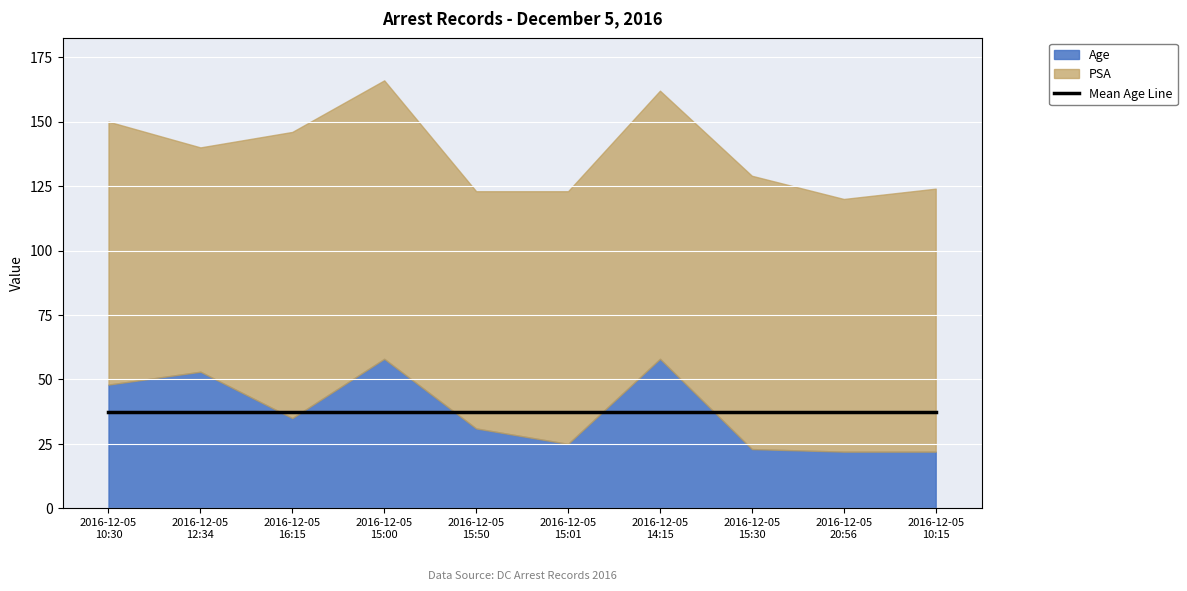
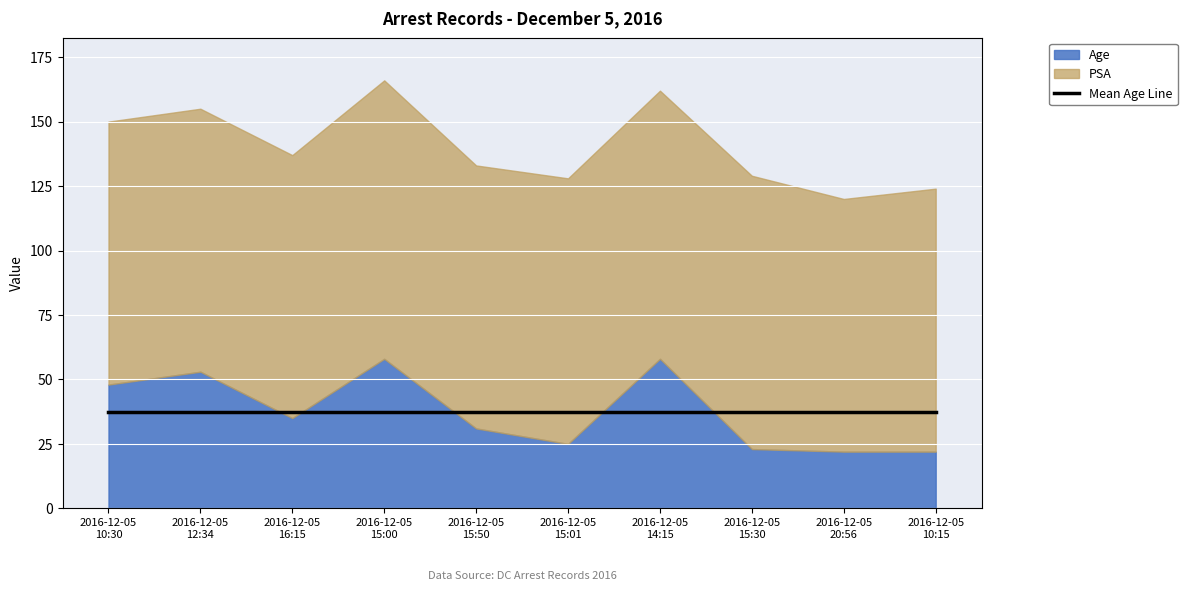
  {
    "Mean Age Line": {
      "2016-12-05 10:30": 38,
      "2016-12-05 12:34": 38,
      "2016-12-05 16:15": 38,
      "2016-12-05 15:00": 38,
      "2016-12-05 15:50": 38,
      "2016-12-05 15:01": 38,
      "2016-12-05 14:15": 38,
      "2016-12-05 15:30": 38,
      "2016-12-05 20:56": 38,
      "2016-12-05 10:15": 38
    },
    "Age": {
      "2016-12-05 10:30": 48,
      "2016-12-05 12:34": 53,
      "2016-12-05 16:15": 35,
      "2016-12-05 15:00": 58,
      "2016-12-05 15:50": 31,
      "2016-12-05 15:01": 25,
      "2016-12-05 14:15": 58,
      "2016-12-05 15:30": 23,
      "2016-12-05 20:56": 22,
      "2016-12-05 10:15": 22
    },
    "PSA": {
      "2016-12-05 10:30": 102,
-     "2016-12-05 12:34": 87,
-     "2016-12-05 16:15": 111,
+     "2016-12-05 12:34": 102,
+     "2016-12-05 16:15": 102,
      "2016-12-05 15:00": 108,
-     "2016-12-05 15:50": 92,
-     "2016-12-05 15:01": 98,
+     "2016-12-05 15:50": 102,
+     "2016-12-05 15:01": 103,
      "2016-12-05 14:15": 104,
      "2016-12-05 15:30": 106,
      "2016-12-05 20:56": 98,
      "2016-12-05 10:15": 102
    }
  }
